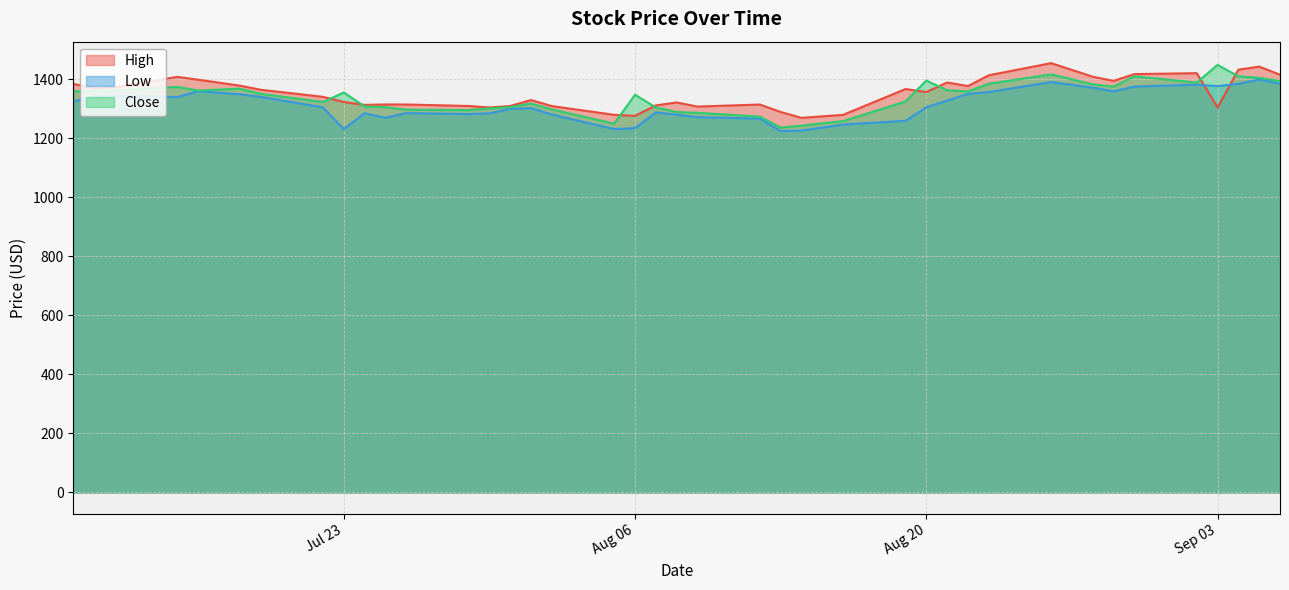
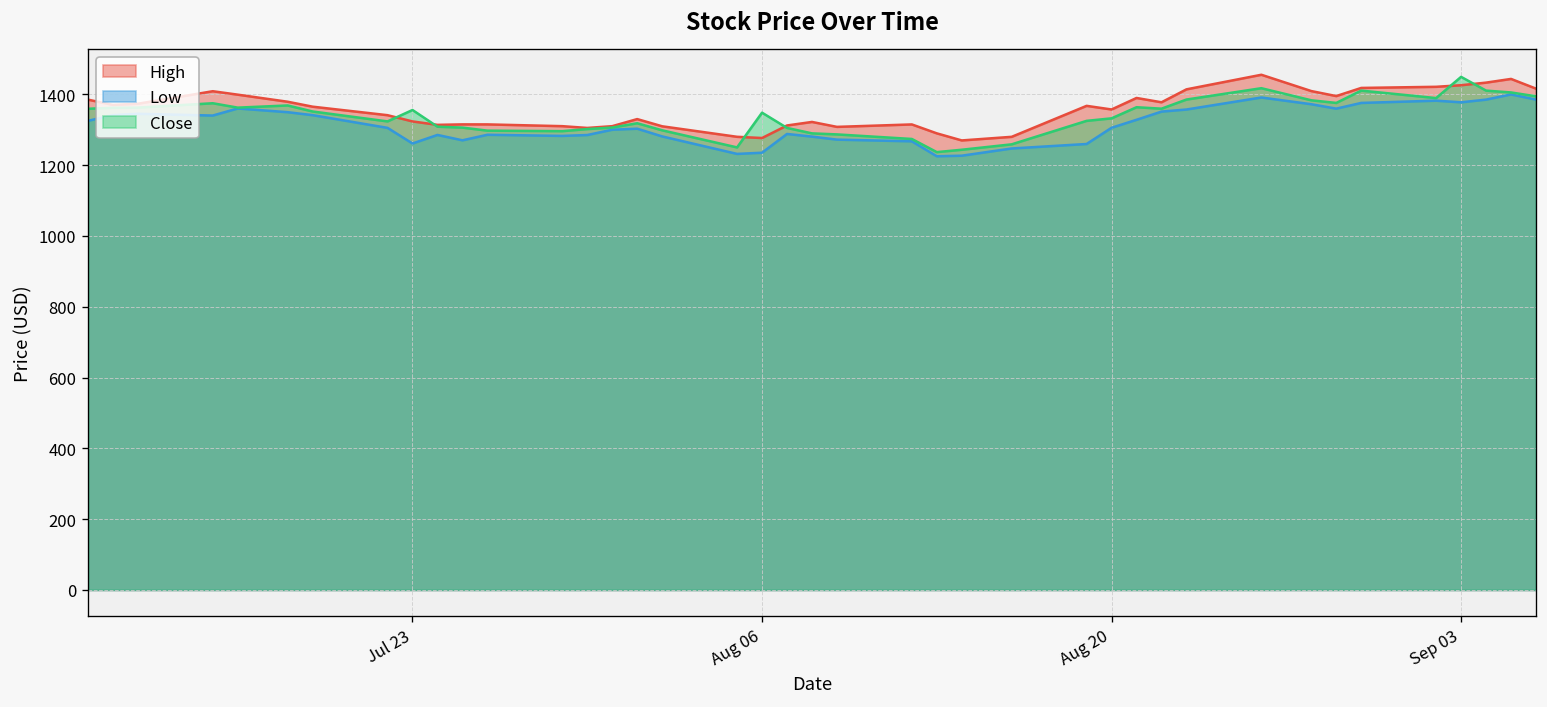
  {
    "High": {
      "Jul 23": 1320,
      "Aug 06": 1280,
      "Aug 20": 1360,
-     "Sep 03": 1300
+     "Sep 03": 1430
    },
    "Low": {
-     "Jul 23": 1230,
+     "Jul 23": 1260,
      "Aug 06": 1240,
      "Aug 20": 1310,
      "Sep 03": 1380
    },
    "Close": {
      "Jul 23": 1360,
      "Aug 06": 1350,
-     "Aug 20": 1400,
+     "Aug 20": 1330,
      "Sep 03": 1450
    }
  }
